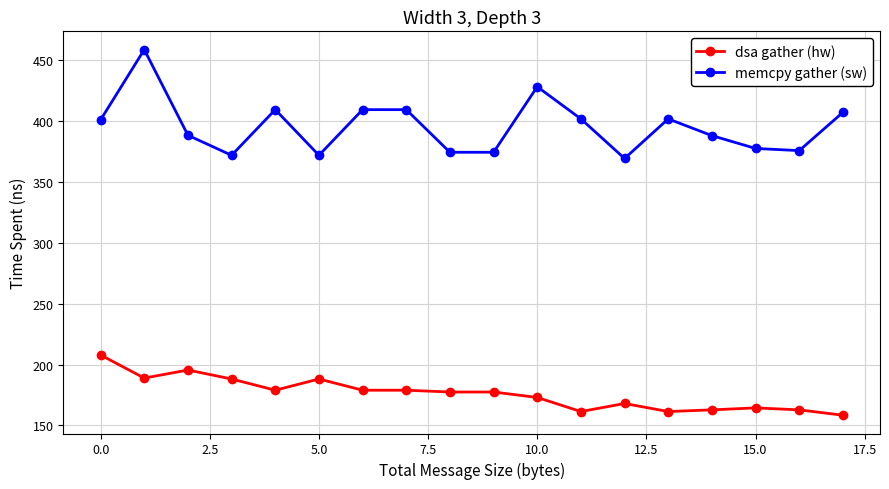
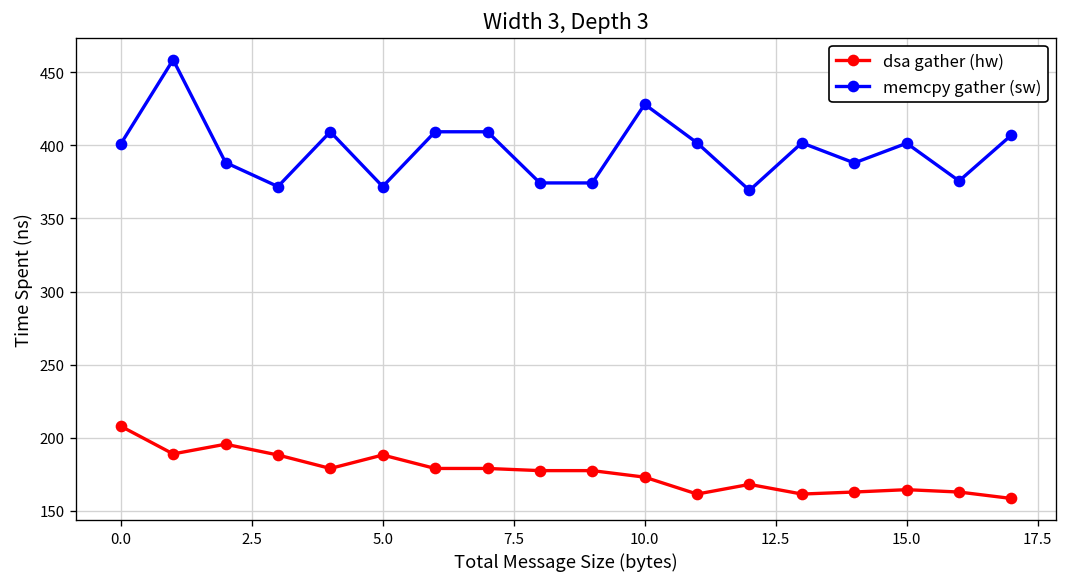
  {
    "dsa gather (hw)": {
      "0.0": 208,
      "5.0": 188,
      "10.0": 173,
      "15.0": 164
    },
    "memcpy gather (sw)": {
      "0.0": 401,
      "5.0": 372,
      "10.0": 428,
-     "15.0": 377
+     "15.0": 401
    }
  }
